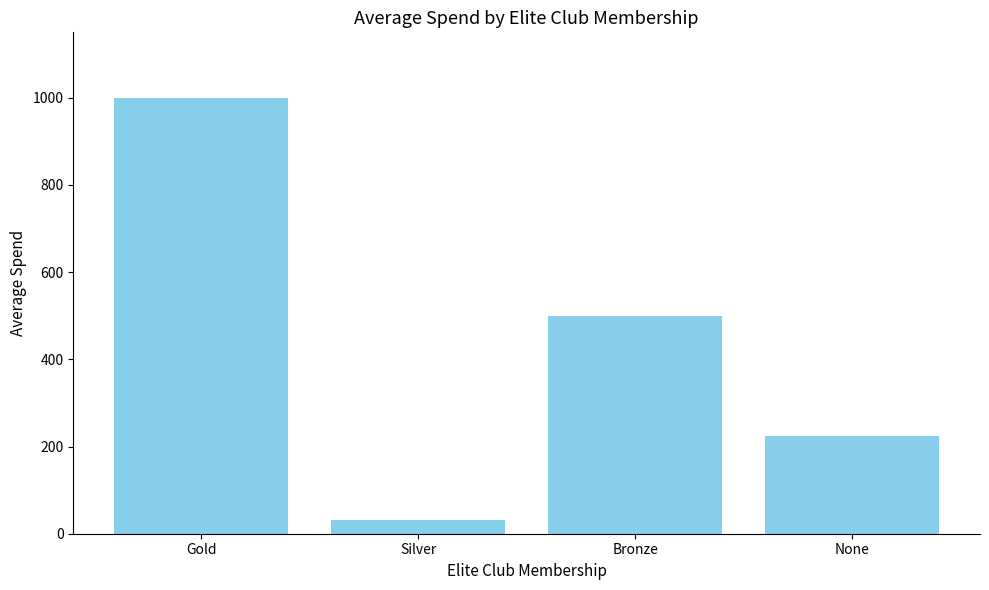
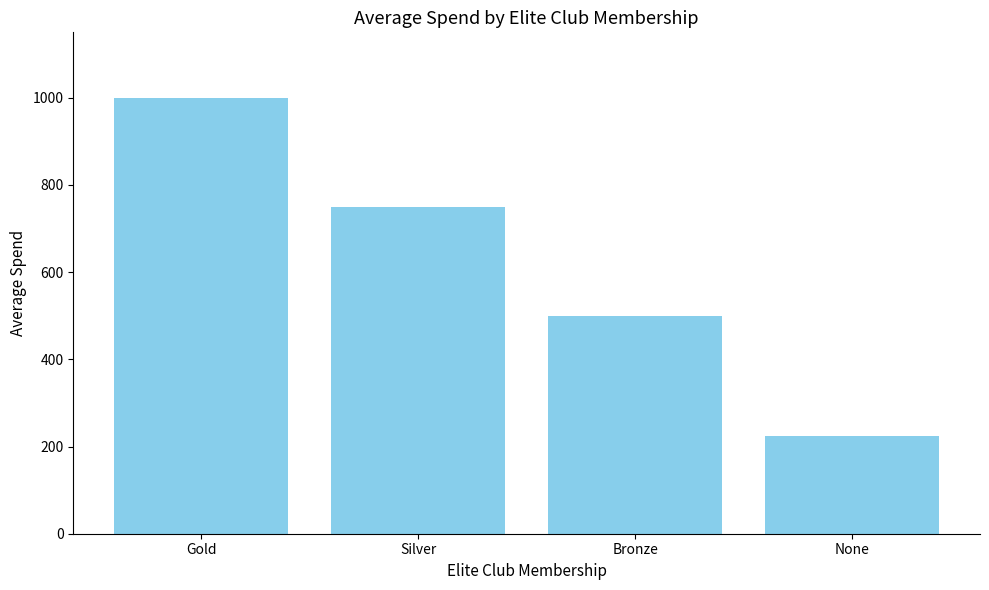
  {
    "Gold": 1000,
-   "Silver": 30,
+   "Silver": 750,
    "Bronze": 500,
    "None": 220
  }
